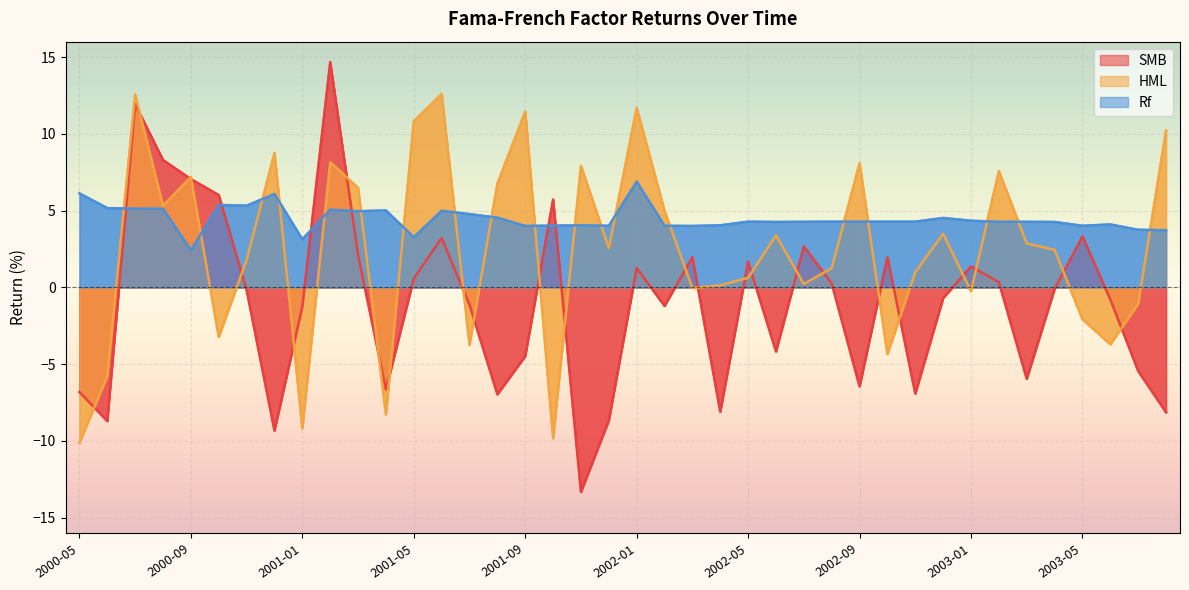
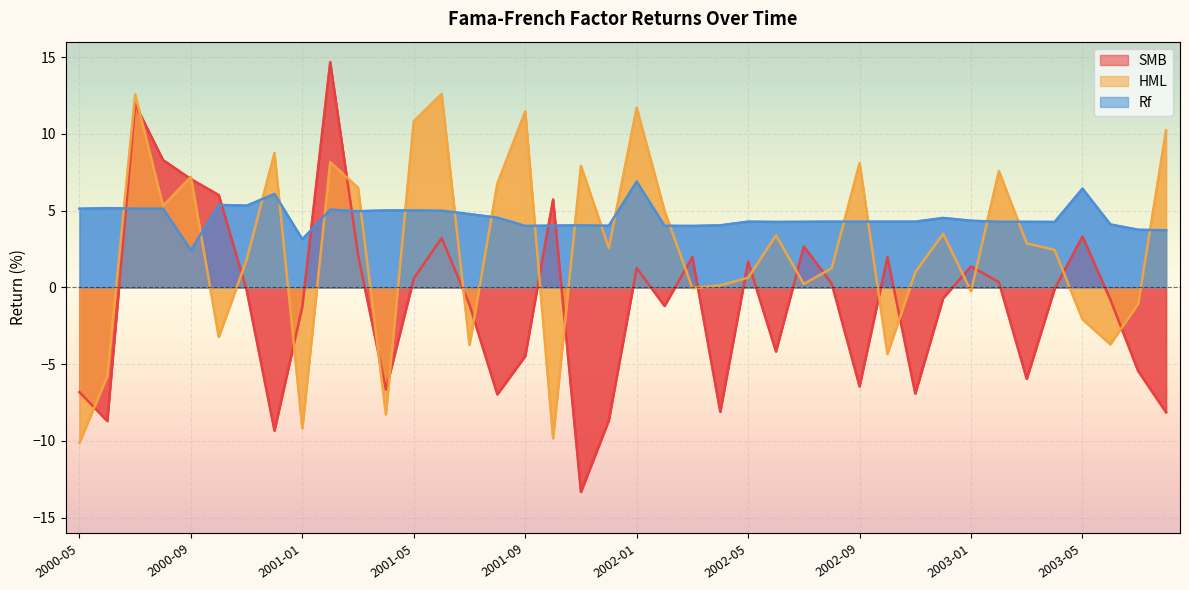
  {
    "Rf": {
-     "2000-05": 6.1,
+     "2000-05": 5.1,
      "2000-09": 2.4,
      "2001-01": 3.1,
-     "2001-05": 3.3,
+     "2001-05": 5.0,
      "2001-09": 4.0,
      "2002-01": 6.9,
      "2002-05": 4.3,
      "2002-09": 4.3,
      "2003-01": 4.3,
-     "2003-05": 4.0
+     "2003-05": 6.4
    }
  }
